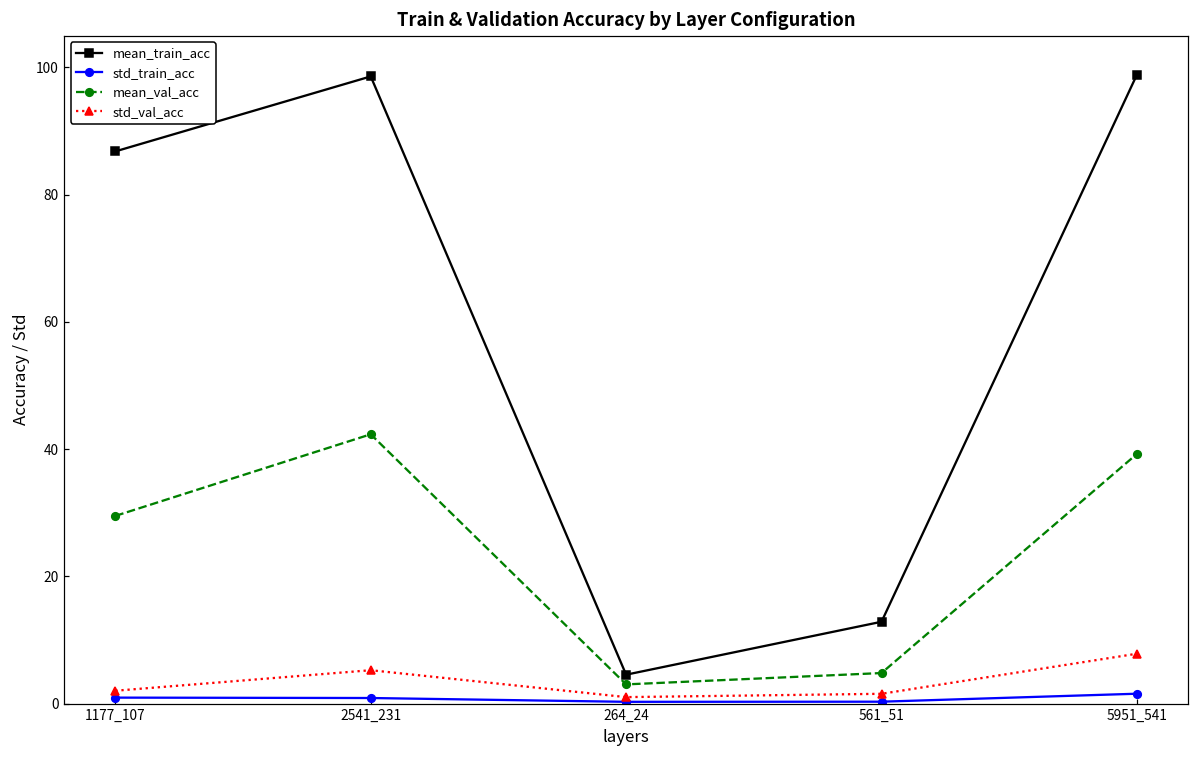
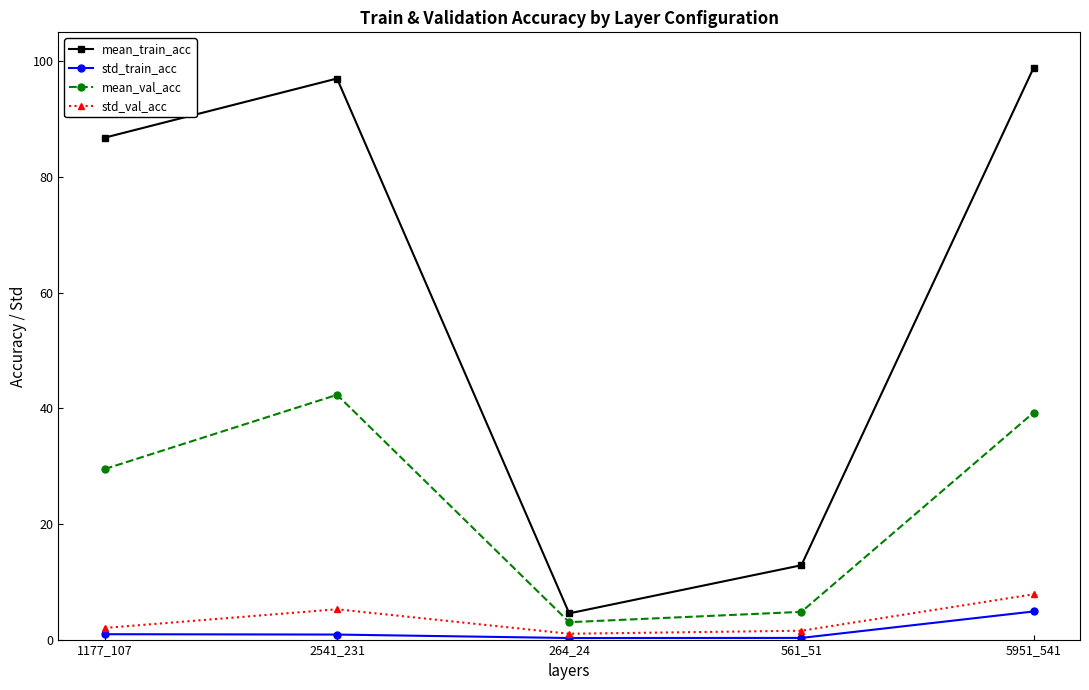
  {
    "mean_train_acc": {
      "1177_107": 87,
-     "2541_231": 99,
+     "2541_231": 97,
      "264_24": 5,
      "561_51": 13,
      "5951_541": 99
    },
    "std_train_acc": {
      "1177_107": 1,
      "2541_231": 1,
      "264_24": 0,
      "561_51": 0,
-     "5951_541": 2
+     "5951_541": 5
    },
    "mean_val_acc": {
      "1177_107": 29,
      "2541_231": 42,
      "264_24": 3,
      "561_51": 5,
      "5951_541": 39
    },
    "std_val_acc": {
      "1177_107": 2,
      "2541_231": 5,
      "264_24": 1,
      "561_51": 2,
      "5951_541": 8
    }
  }
